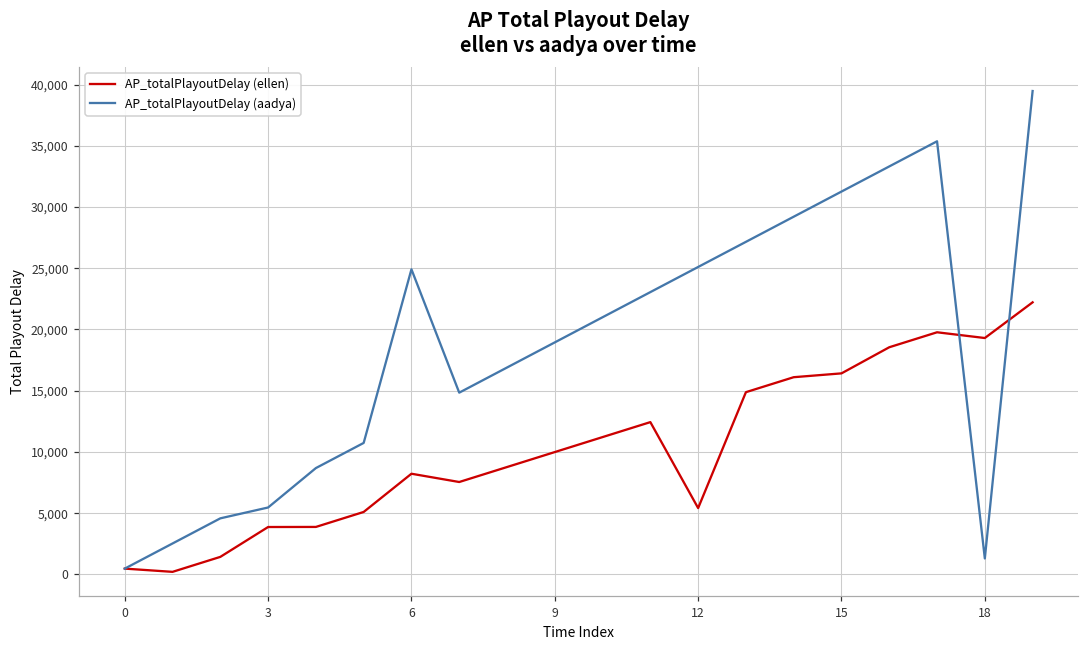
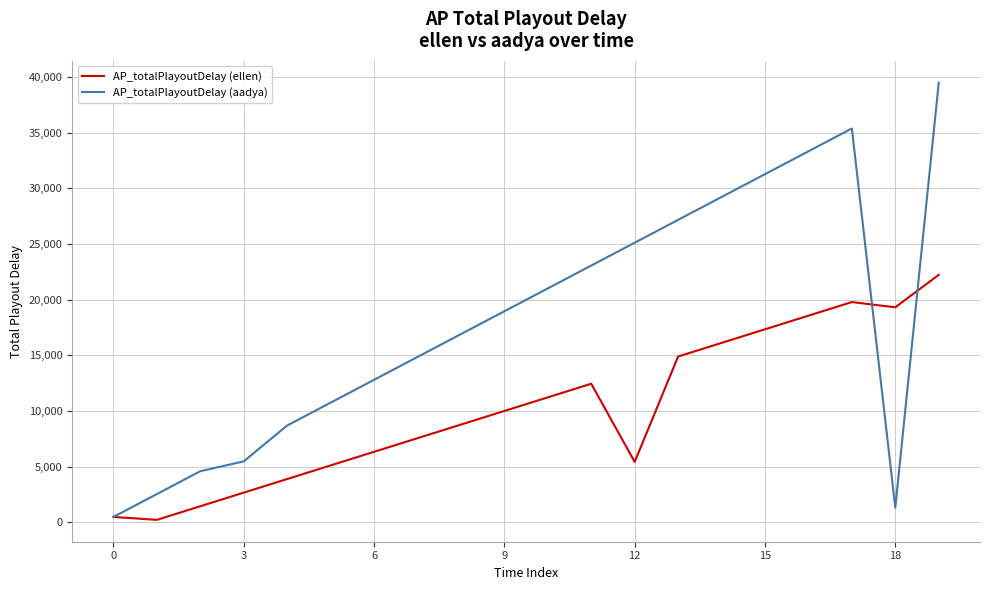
  {
    "AP_totalPlayoutDelay (ellen)": {
-     "3": "3,900",
-     "6": "8,200",
+     "3": "2,700",
+     "6": "6,300",
      "9": "10,000",
      "12": "5,400",
-     "15": "16,400",
+     "15": "17,300",
      "18": "19,300"
    },
    "AP_totalPlayoutDelay (aadya)": {
      "3": "5,500",
-     "6": "24,900",
+     "6": "12,800",
      "9": "18,900",
      "12": "25,100",
      "15": "31,300",
      "18": "1,300"
    }
  }
